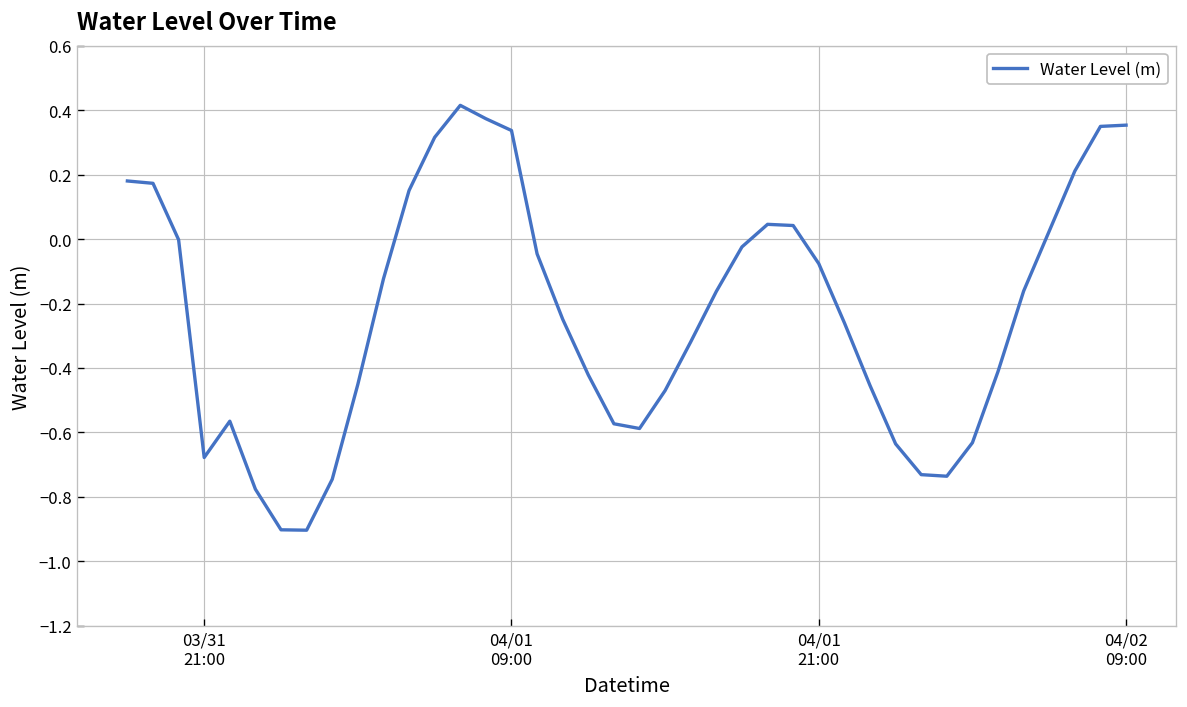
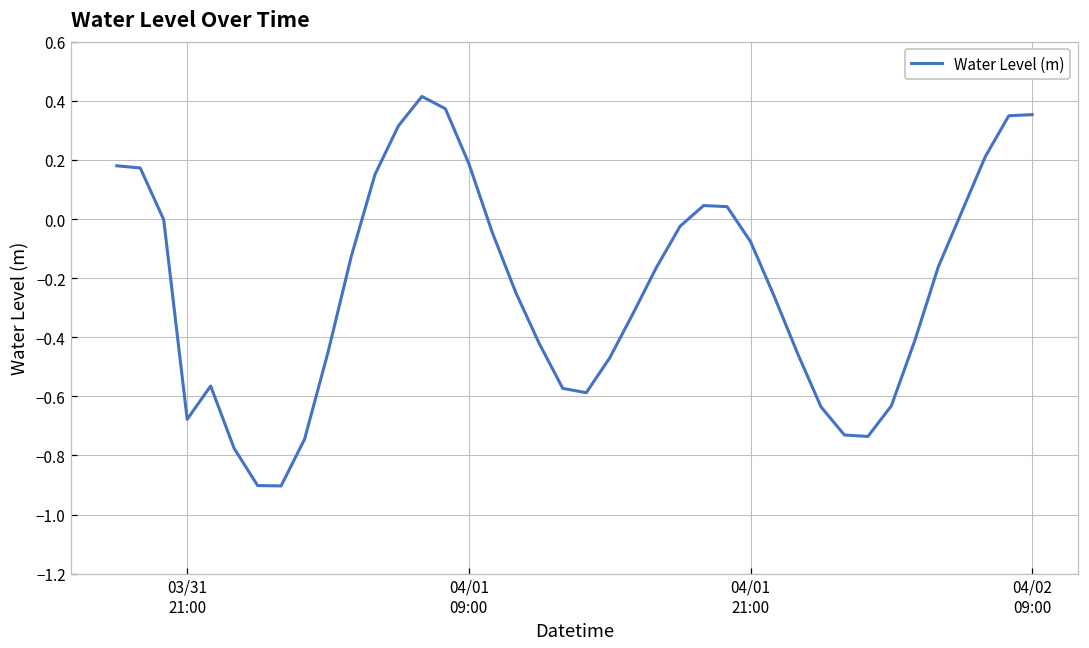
  {
    "03/31 21:00": -0.68,
-   "04/01 09:00": 0.34,
+   "04/01 09:00": 0.19,
    "04/01 21:00": -0.08,
    "04/02 09:00": 0.35
  }
